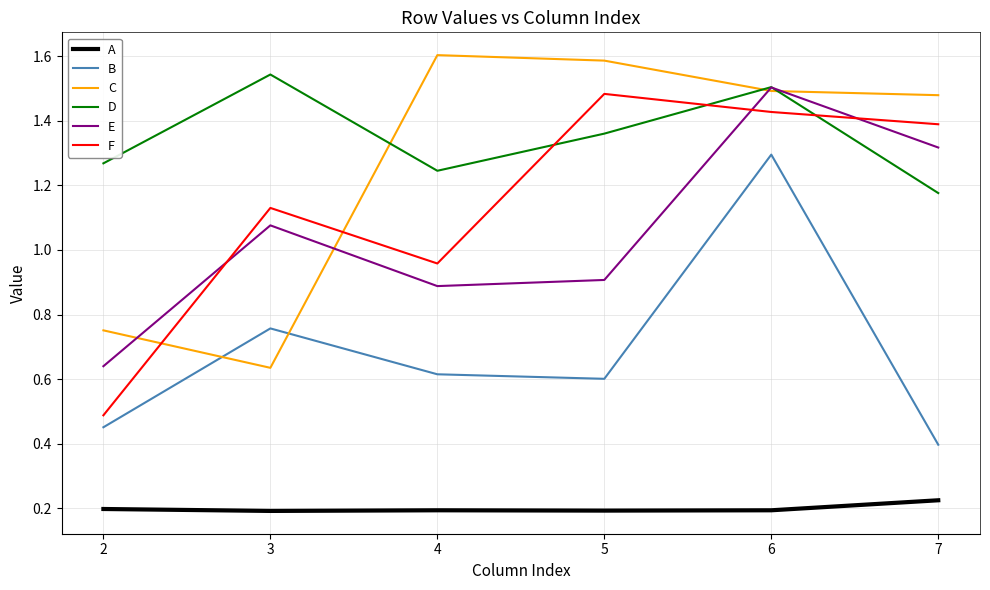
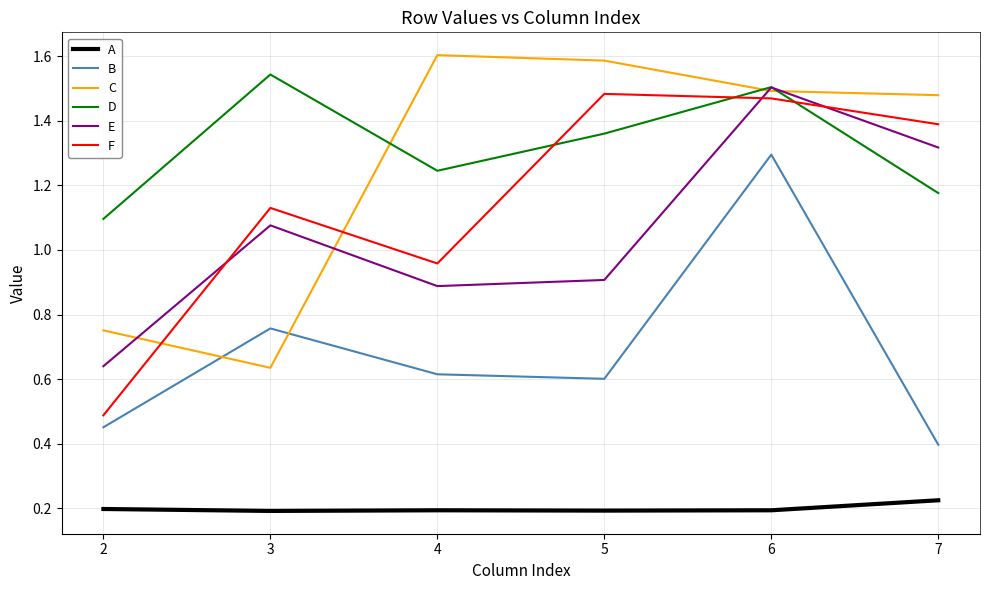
  {
    "A": {
      "2": 0.20,
      "3": 0.19,
      "4": 0.19,
      "5": 0.19,
      "6": 0.19,
      "7": 0.23
    },
    "B": {
      "2": 0.45,
      "3": 0.76,
      "4": 0.62,
      "5": 0.60,
      "6": 1.30,
      "7": 0.40
    },
    "C": {
      "2": 0.75,
      "3": 0.64,
      "4": 1.60,
      "5": 1.59,
      "6": 1.49,
      "7": 1.48
    },
    "D": {
-     "2": 1.27,
+     "2": 1.10,
      "3": 1.54,
      "4": 1.25,
      "5": 1.36,
      "7": 1.18
    },
    "E": {
      "2": 0.64,
      "3": 1.08,
      "4": 0.89,
      "5": 0.91,
      "7": 1.32
    },
    "F": {
      "2": 0.49,
      "3": 1.13,
      "4": 0.96,
      "5": 1.48,
-     "6": 1.43,
+     "6": 1.47,
      "7": 1.39
    }
  }
